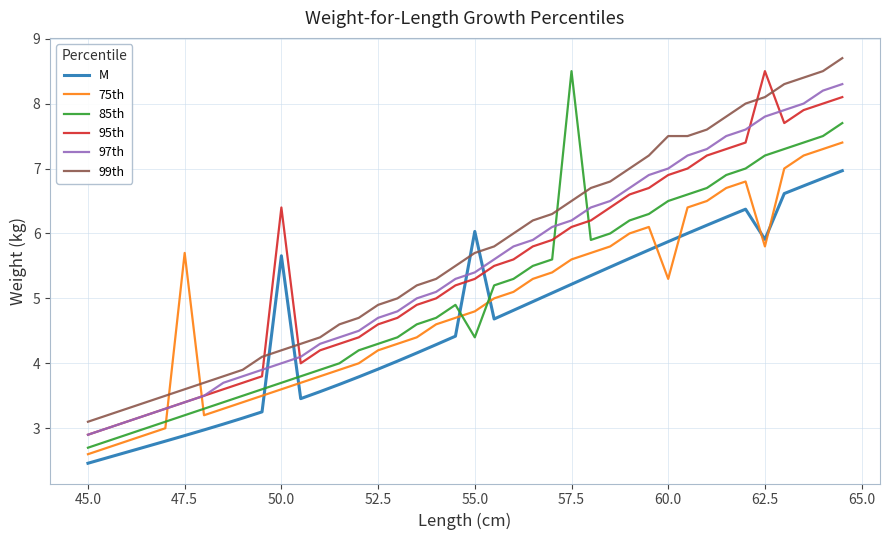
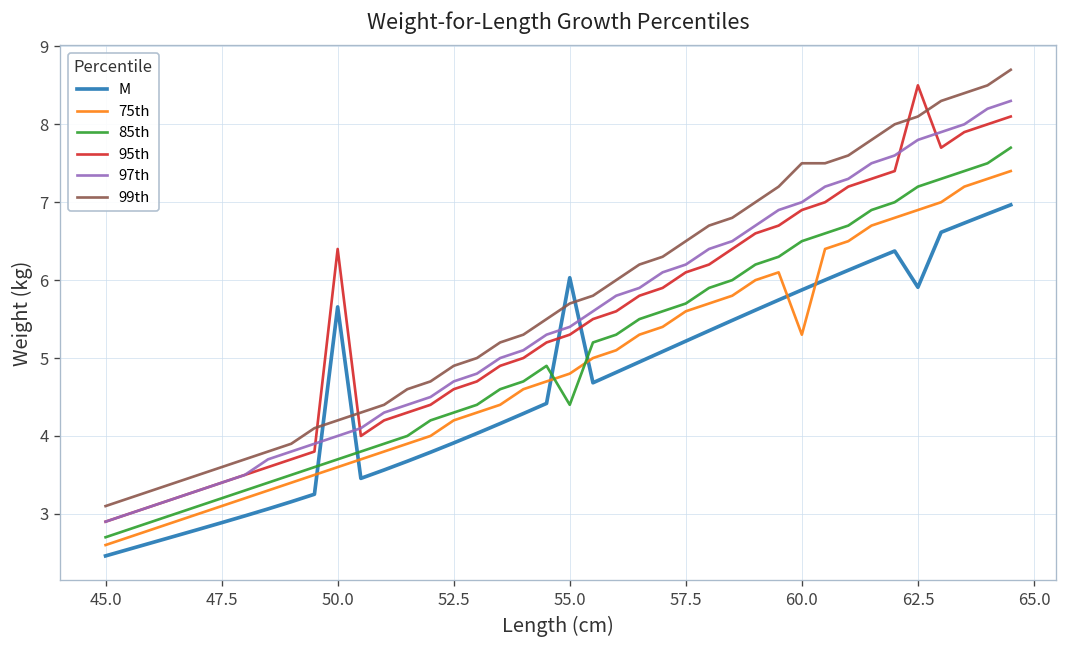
  {
    "M": {
      "45.0": 2.5,
      "47.5": 2.9,
      "50.0": 5.7,
      "52.5": 3.9,
      "55.0": 6.0,
      "57.5": 5.2,
      "60.0": 5.9,
      "62.5": 5.9
    },
    "75th": {
      "45.0": 2.6,
-     "47.5": 5.7,
+     "47.5": 3.1,
      "50.0": 3.6,
      "52.5": 4.2,
      "55.0": 4.8,
      "57.5": 5.6,
      "60.0": 5.3,
-     "62.5": 5.8
+     "62.5": 6.9
    },
    "85th": {
      "45.0": 2.7,
      "47.5": 3.2,
      "50.0": 3.7,
      "52.5": 4.3,
      "55.0": 4.4,
-     "57.5": 8.5,
+     "57.5": 5.7,
      "60.0": 6.5,
      "62.5": 7.2
    },
    "95th": {
      "50.0": 6.4,
      "52.5": 4.6,
      "55.0": 5.3,
      "57.5": 6.1,
      "60.0": 6.9,
      "62.5": 8.5
    },
    "97th": {
      "50.0": 4.0,
      "52.5": 4.7,
      "55.0": 5.4,
      "57.5": 6.2,
      "60.0": 7.0,
      "62.5": 7.8
    },
    "99th": {
      "45.0": 3.1,
      "47.5": 3.6,
      "50.0": 4.2,
      "52.5": 4.9,
      "55.0": 5.7,
      "57.5": 6.5,
      "60.0": 7.5,
      "62.5": 8.1
    }
  }
